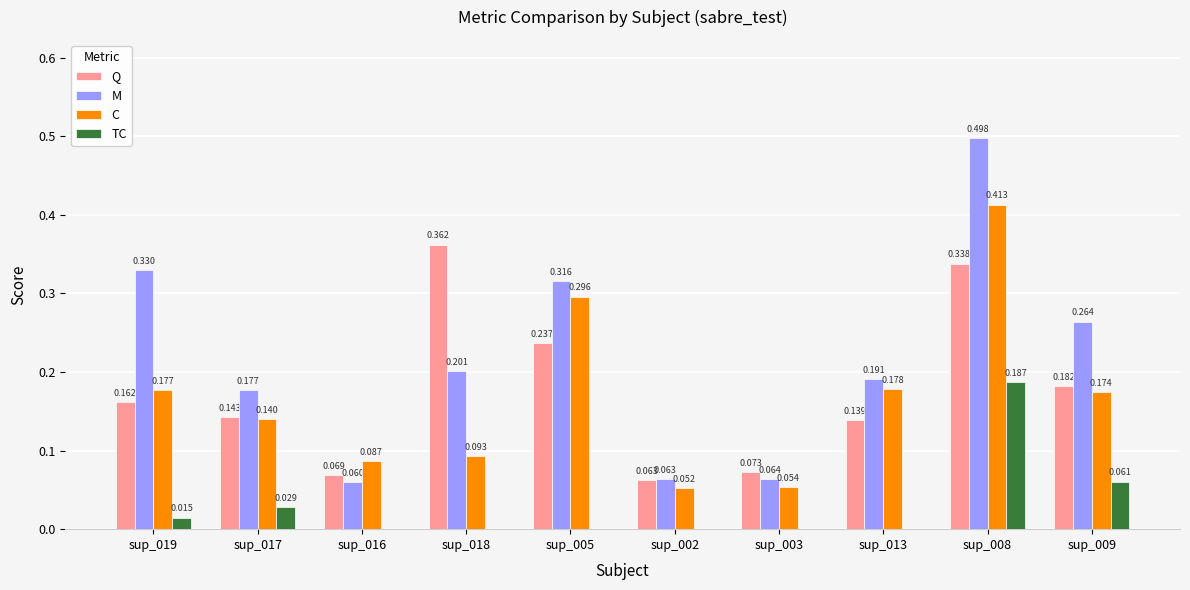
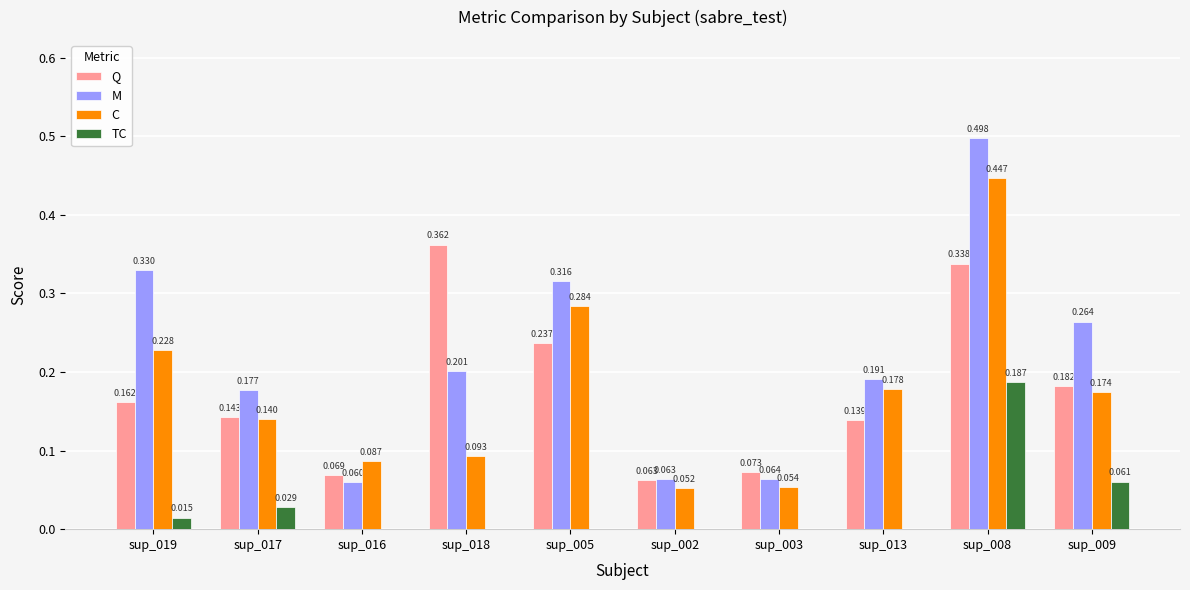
  {
    "Q": {
      "sup_019": 0.162,
      "sup_017": 0.143,
      "sup_016": 0.069,
      "sup_018": 0.362,
      "sup_005": 0.237,
      "sup_003": 0.073,
      "sup_013": 0.139,
      "sup_008": 0.338,
      "sup_009": 0.182
    },
    "M": {
      "sup_019": 0.330,
      "sup_017": 0.177,
      "sup_016": 0.060,
      "sup_018": 0.201,
      "sup_005": 0.316,
      "sup_003": 0.064,
      "sup_013": 0.191,
      "sup_008": 0.498,
      "sup_009": 0.264
    },
    "C": {
-     "sup_019": 0.177,
+     "sup_019": 0.228,
      "sup_017": 0.140,
      "sup_016": 0.087,
      "sup_018": 0.093,
-     "sup_005": 0.296,
+     "sup_005": 0.284,
      "sup_002": 0.052,
      "sup_003": 0.054,
      "sup_013": 0.178,
-     "sup_008": 0.413,
+     "sup_008": 0.447,
      "sup_009": 0.174
    },
    "TC": {
      "sup_019": 0.015,
      "sup_017": 0.029,
      "sup_008": 0.187,
      "sup_009": 0.061
    }
  }
